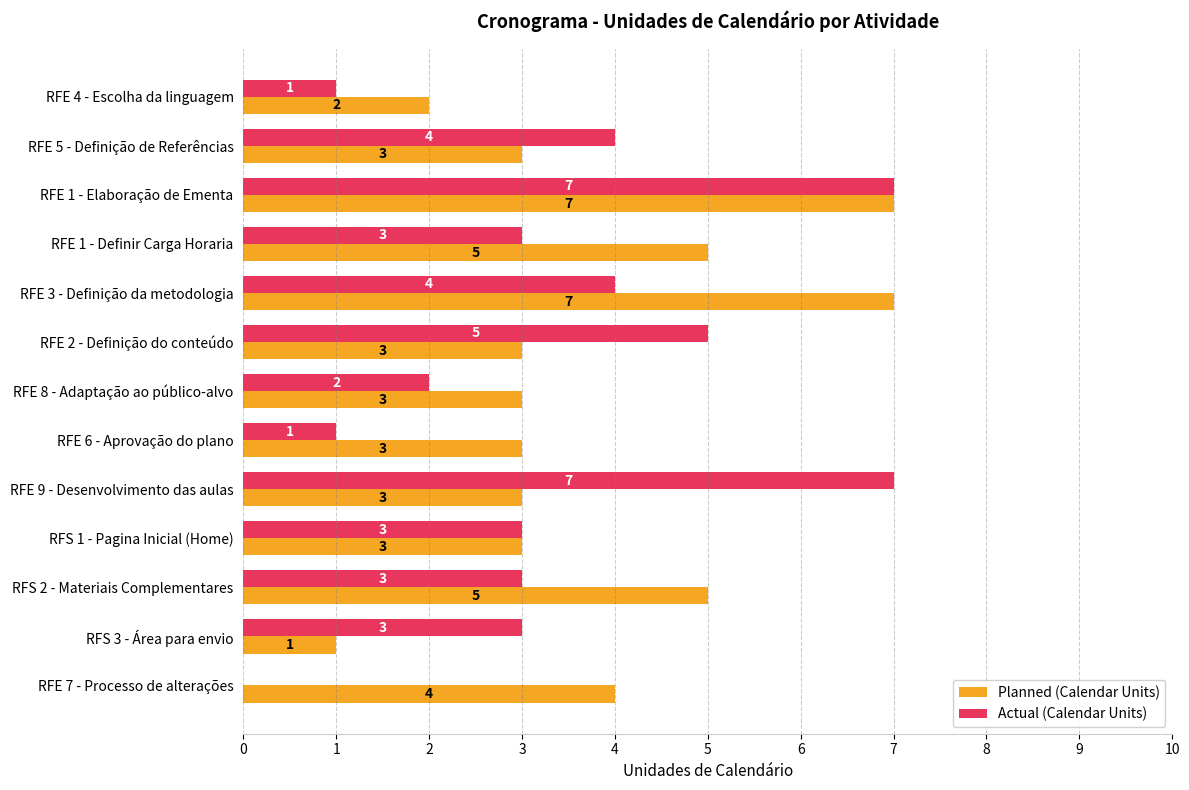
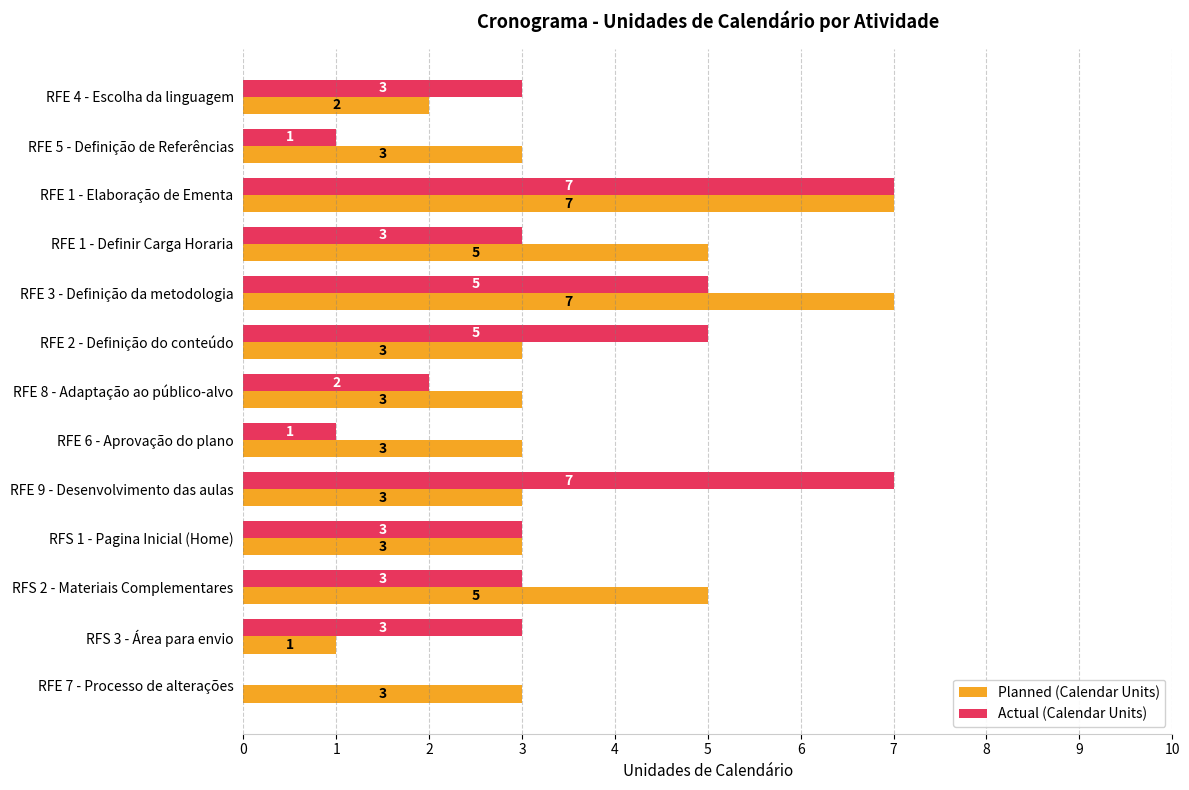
  {
    "Planned (Calendar Units)": {
      "RFE 4 - Escolha da linguagem": 2,
      "RFE 5 - Definição de Referências": 3,
      "RFE 1 - Elaboração de Ementa": 7,
      "RFE 1 - Definir Carga Horaria": 5,
      "RFE 3 - Definição da metodologia": 7,
      "RFE 2 - Definição do conteúdo": 3,
      "RFE 8 - Adaptação ao público-alvo": 3,
      "RFE 6 - Aprovação do plano": 3,
      "RFE 9 - Desenvolvimento das aulas": 3,
      "RFS 1 - Pagina Inicial (Home)": 3,
      "RFS 2 - Materiais Complementares": 5,
      "RFS 3 - Área para envio": 1,
-     "RFE 7 - Processo de alterações": 4
+     "RFE 7 - Processo de alterações": 3
    },
    "Actual (Calendar Units)": {
-     "RFE 4 - Escolha da linguagem": 1,
-     "RFE 5 - Definição de Referências": 4,
+     "RFE 4 - Escolha da linguagem": 3,
+     "RFE 5 - Definição de Referências": 1,
      "RFE 1 - Elaboração de Ementa": 7,
      "RFE 1 - Definir Carga Horaria": 3,
-     "RFE 3 - Definição da metodologia": 4,
+     "RFE 3 - Definição da metodologia": 5,
      "RFE 2 - Definição do conteúdo": 5,
      "RFE 8 - Adaptação ao público-alvo": 2,
      "RFE 6 - Aprovação do plano": 1,
      "RFE 9 - Desenvolvimento das aulas": 7,
      "RFS 1 - Pagina Inicial (Home)": 3,
      "RFS 2 - Materiais Complementares": 3,
      "RFS 3 - Área para envio": 3
    }
  }
